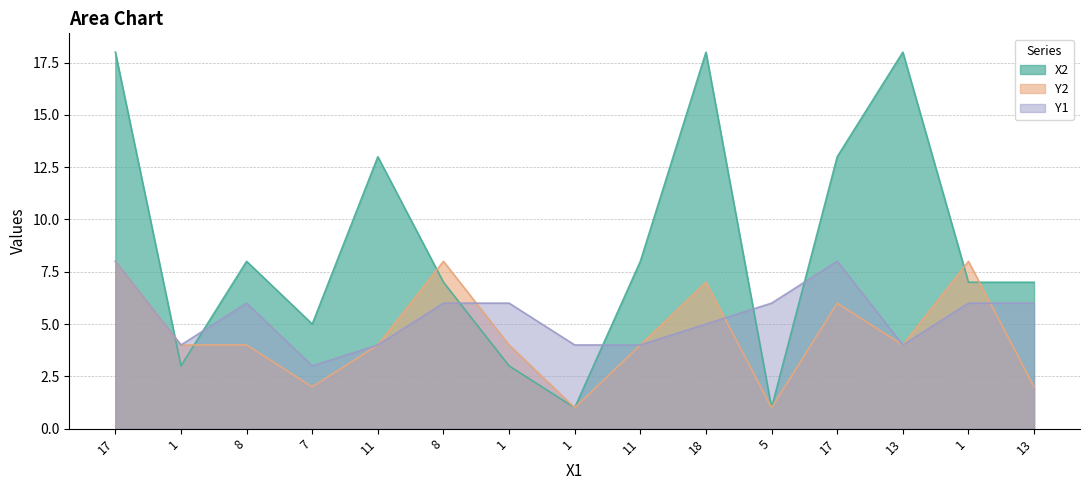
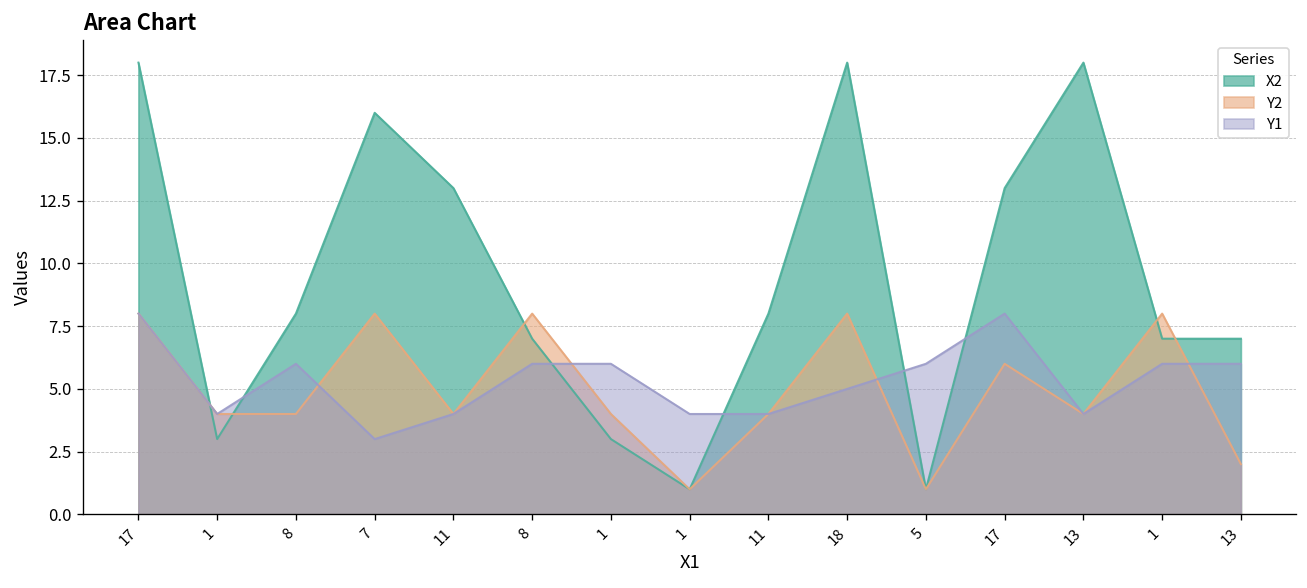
  {
    "X2": {
-     "7": 5,
+     "7": 16,
      "18": 18
    },
    "Y2": {
-     "7": 2,
-     "18": 7
+     "7": 8,
+     "18": 8
    },
    "Y1": {
      "7": 3,
      "18": 5,
      "5": 6
    }
  }
